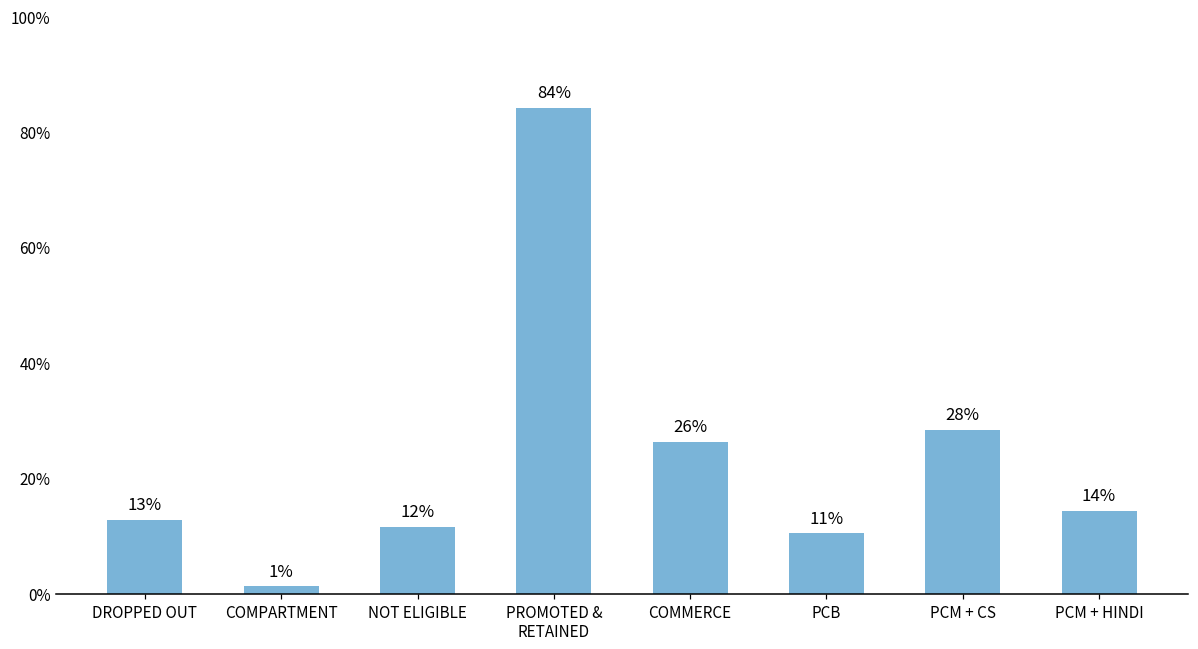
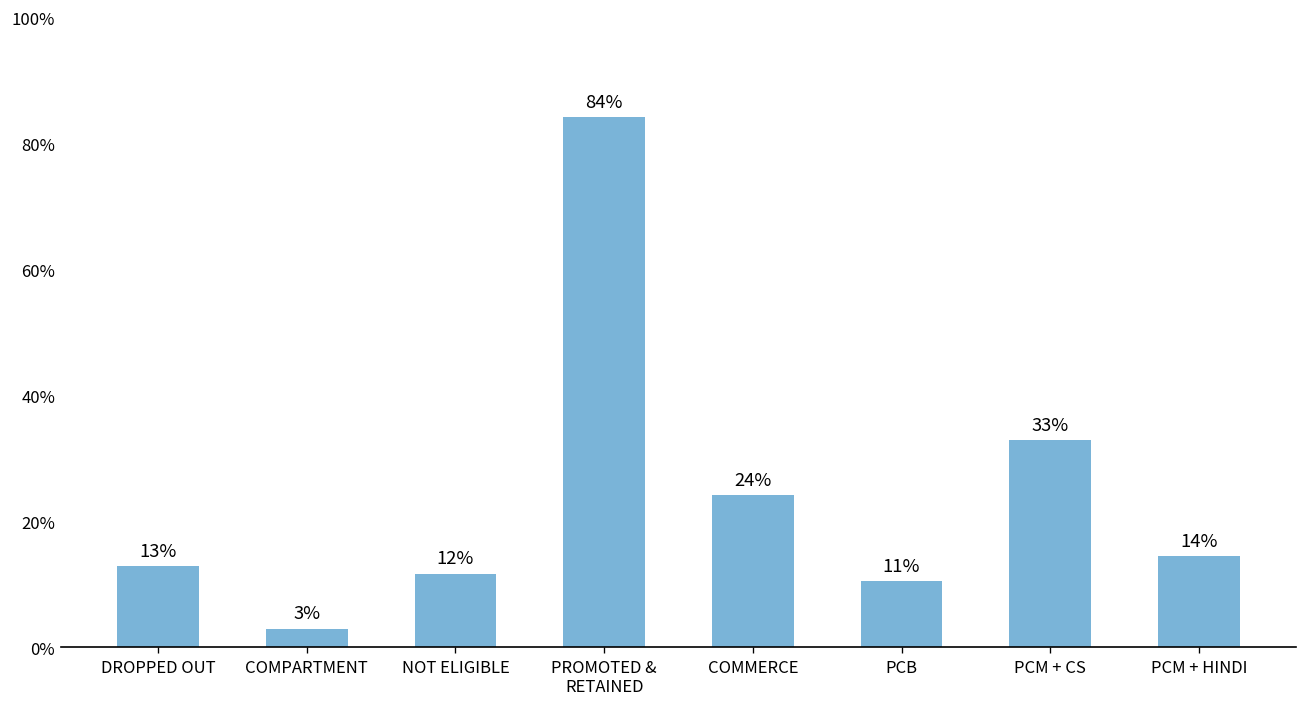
  {
    "DROPPED OUT": "13%",
-   "COMPARTMENT": "1%",
+   "COMPARTMENT": "3%",
    "NOT ELIGIBLE": "12%",
    "PROMOTED & RETAINED": "84%",
-   "COMMERCE": "26%",
+   "COMMERCE": "24%",
    "PCB": "11%",
-   "PCM + CS": "28%",
+   "PCM + CS": "33%",
    "PCM + HINDI": "14%"
  }
